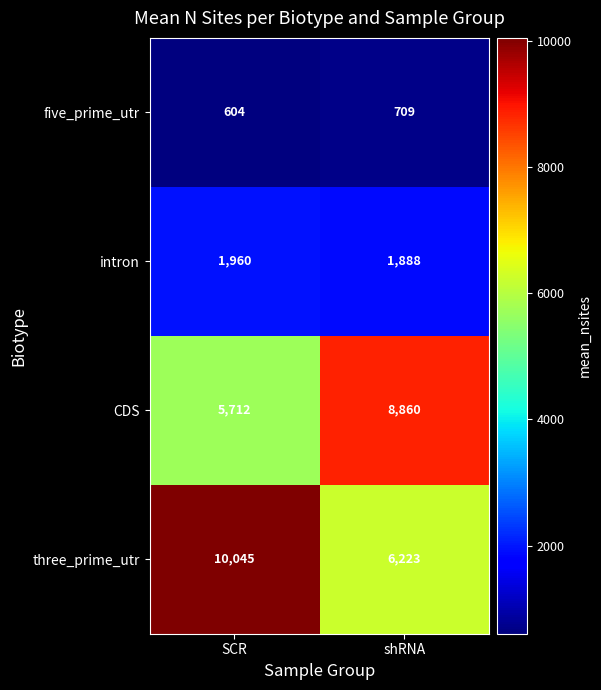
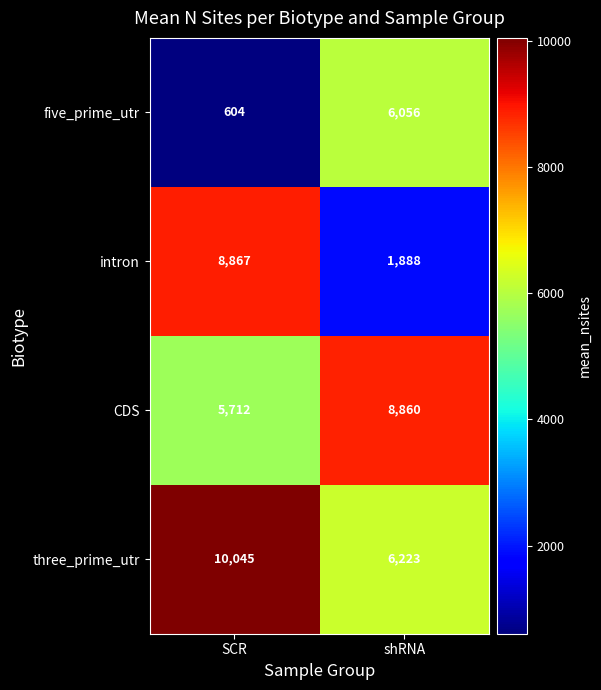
  {
    "five_prime_utr": {
      "SCR": "604",
-     "shRNA": "709"
+     "shRNA": "6,056"
    },
    "intron": {
-     "SCR": "1,960",
+     "SCR": "8,867",
      "shRNA": "1,888"
    },
    "CDS": {
      "SCR": "5,712",
      "shRNA": "8,860"
    },
    "three_prime_utr": {
      "SCR": "10,045",
      "shRNA": "6,223"
    }
  }
